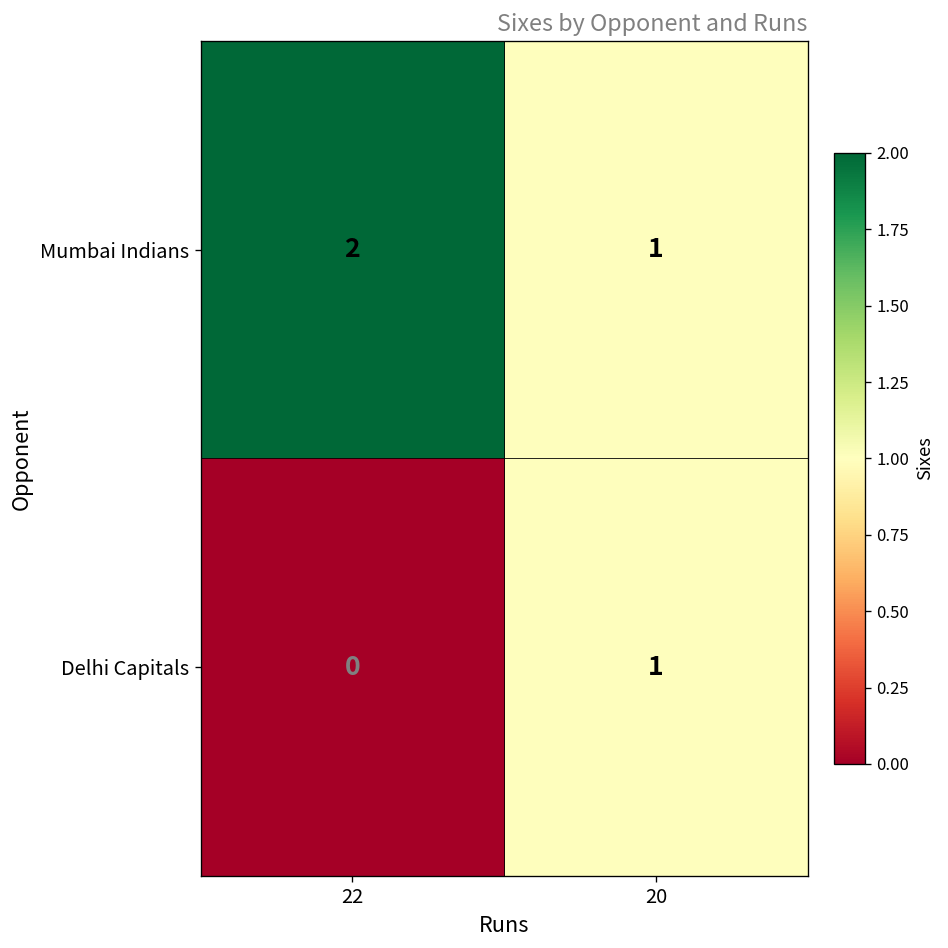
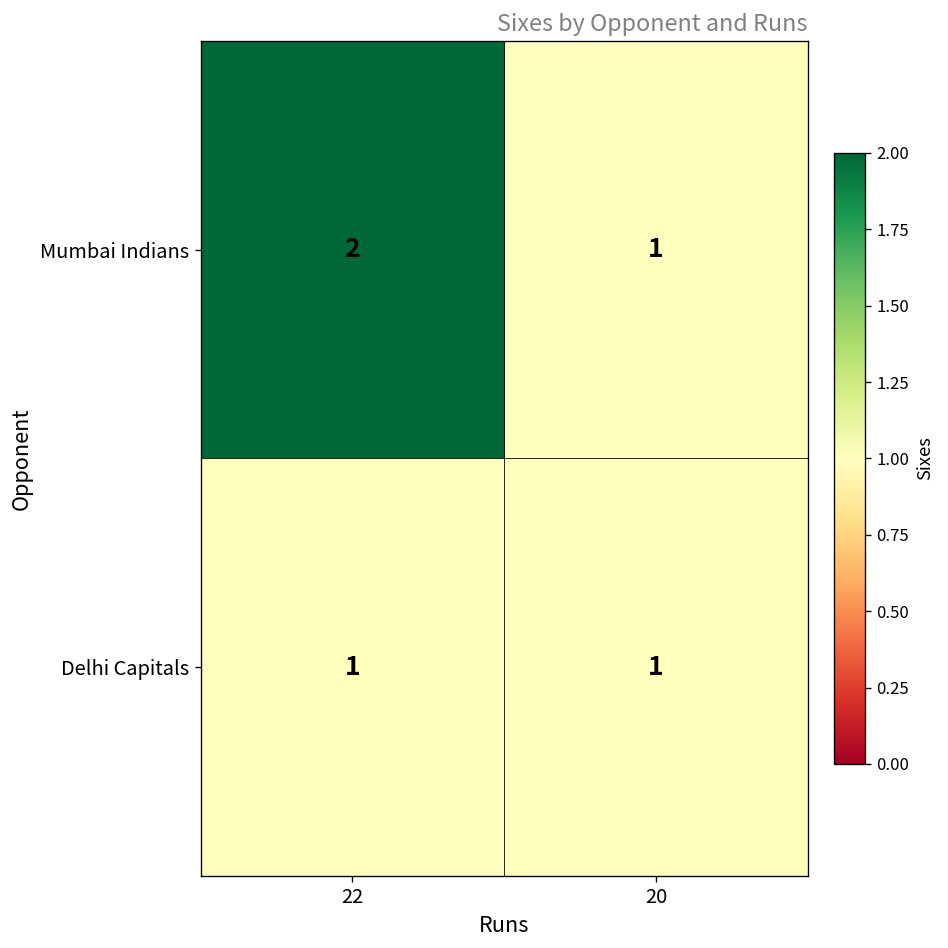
  {
    "Mumbai Indians": {
      "22": 2,
      "20": 1
    },
    "Delhi Capitals": {
-     "22": 0,
+     "22": 1,
      "20": 1
    }
  }
